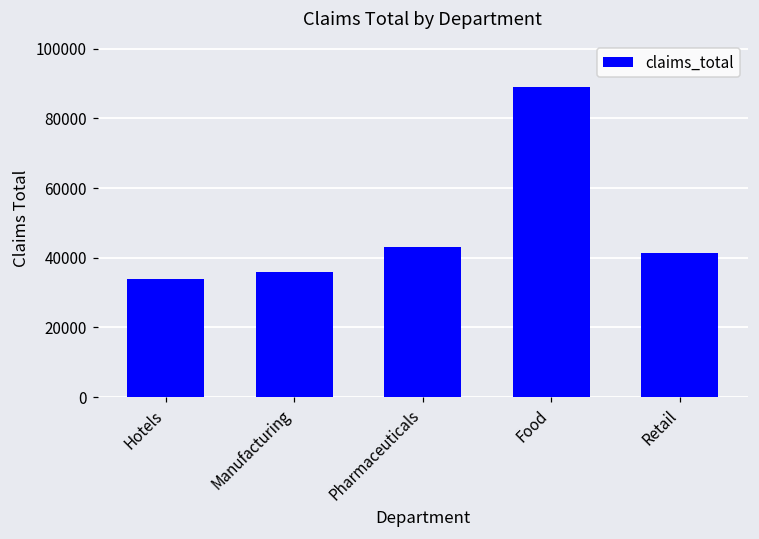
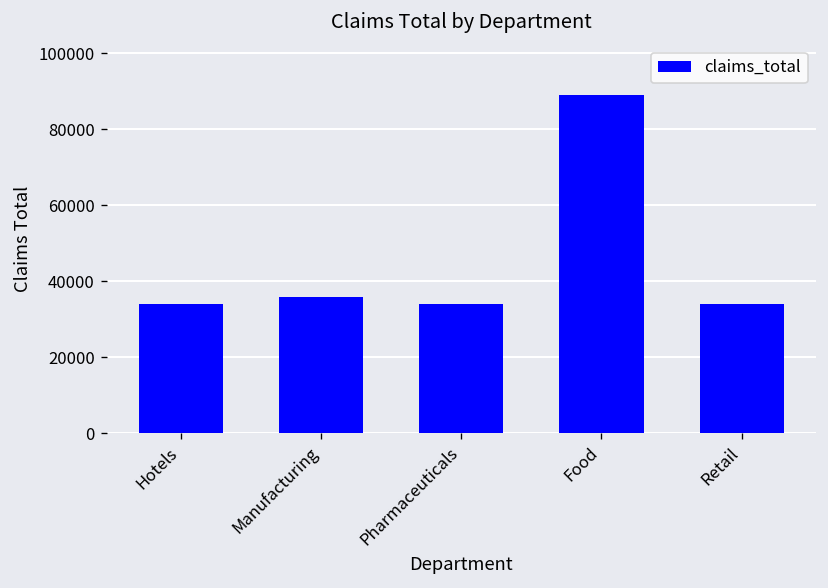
  {
    "Hotels": 34000,
    "Manufacturing": 36000,
-   "Pharmaceuticals": 43000,
+   "Pharmaceuticals": 34000,
    "Food": 89000,
-   "Retail": 41000
+   "Retail": 34000
  }
